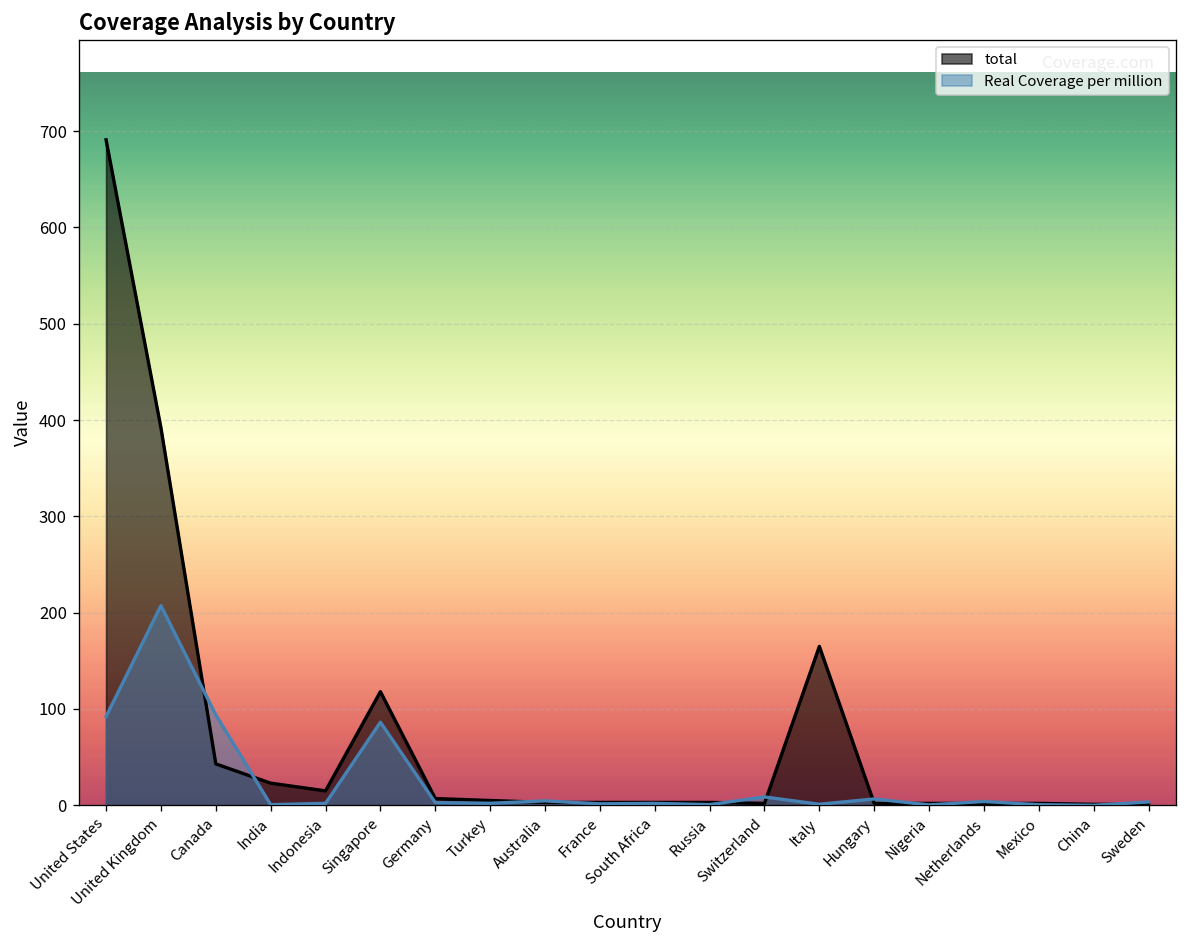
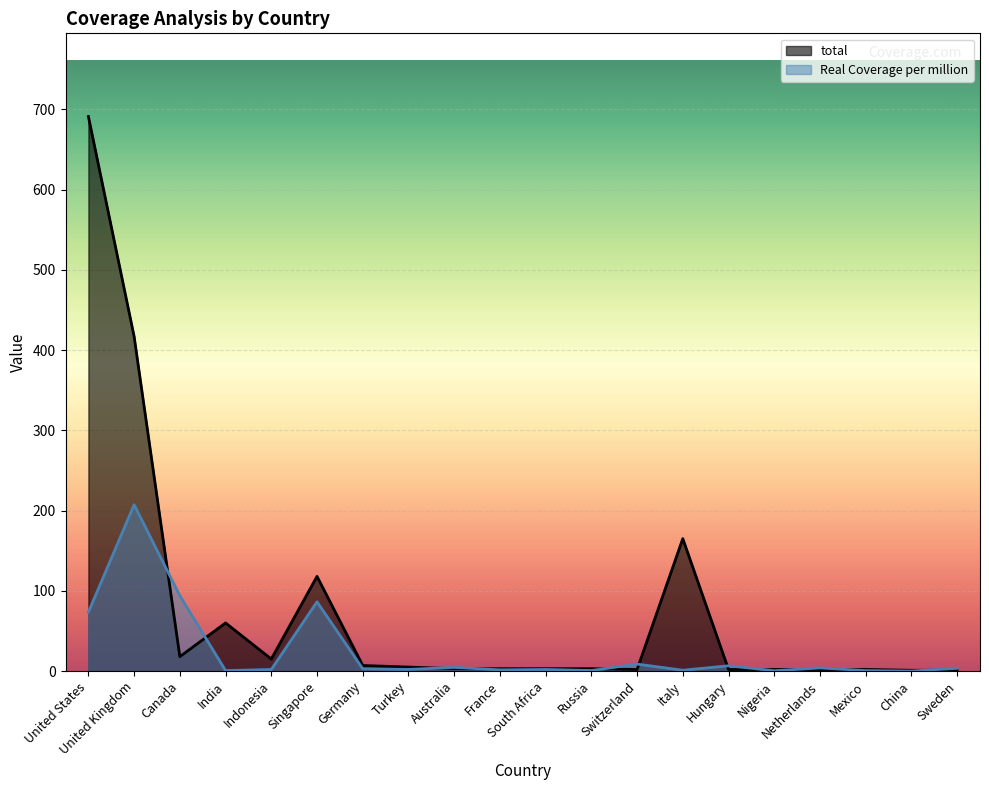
  {
    "total": {
      "United States": 690,
-     "United Kingdom": 390,
-     "Canada": 40,
-     "India": 20,
+     "United Kingdom": 420,
+     "Canada": 20,
+     "India": 60,
      "Indonesia": 20,
      "Singapore": 120,
      "Germany": 10,
      "Switzerland": 0,
      "Italy": 170,
      "Hungary": 0
    },
    "Real Coverage per million": {
-     "United States": 90,
+     "United States": 70,
      "United Kingdom": 210,
      "Canada": 90,
      "India": 0,
      "Indonesia": 0,
      "Singapore": 90,
      "Germany": 0,
      "Switzerland": 10,
      "Italy": 0,
      "Hungary": 10
    }
  }
